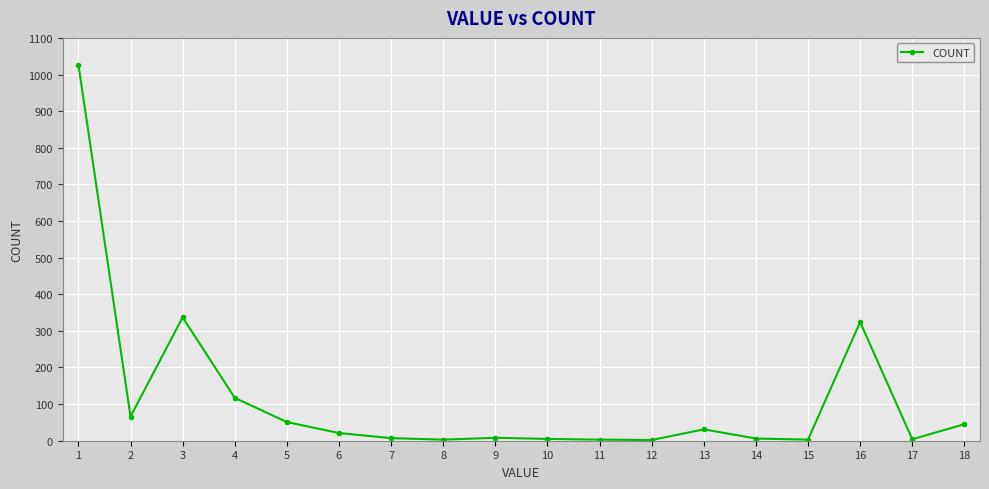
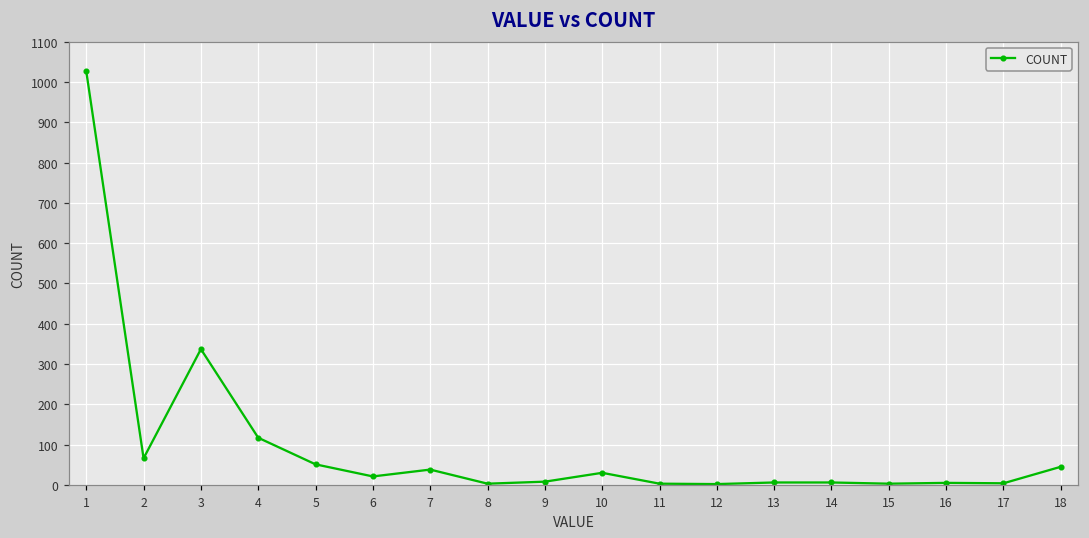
  {
    "1": 1030,
    "2": 70,
    "3": 340,
    "4": 120,
    "5": 50,
    "6": 20,
-   "7": 10,
+   "7": 40,
    "8": 0,
    "9": 10,
-   "10": 10,
+   "10": 30,
    "11": 0,
    "12": 0,
-   "13": 30,
+   "13": 10,
    "14": 10,
    "15": 0,
-   "16": 320,
+   "16": 10,
    "17": 0,
    "18": 50
  }
